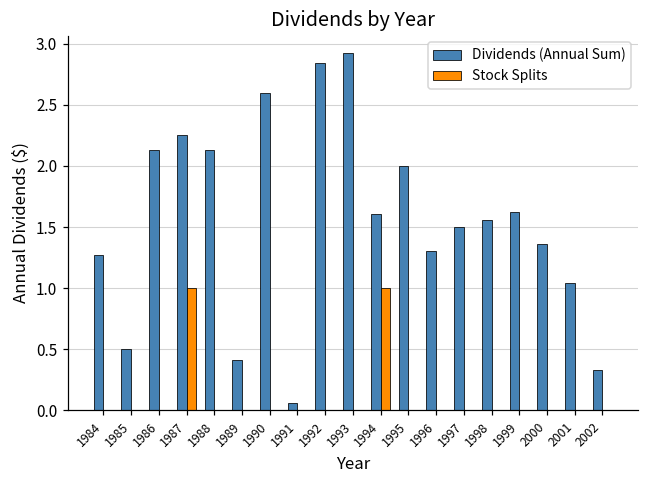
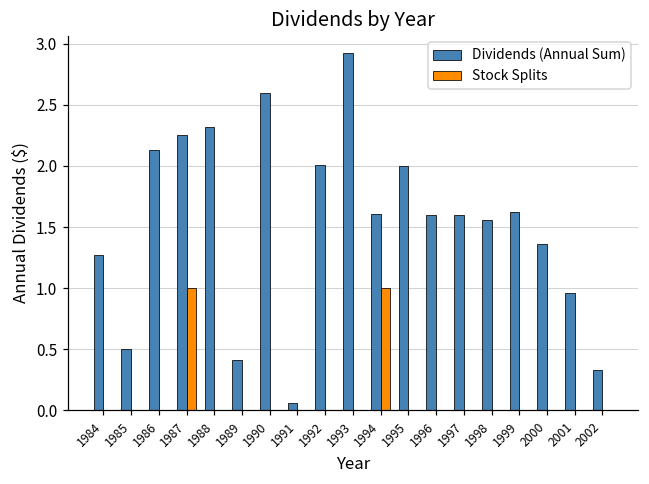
  {
    "Dividends (Annual Sum)": {
      "1984": 1.27,
      "1985": 0.50,
      "1986": 2.13,
      "1987": 2.25,
-     "1988": 2.13,
+     "1988": 2.32,
      "1989": 0.41,
      "1990": 2.60,
      "1991": 0.06,
-     "1992": 2.84,
+     "1992": 2.01,
      "1993": 2.92,
      "1994": 1.61,
      "1995": 2.00,
-     "1996": 1.3,
-     "1997": 1.5,
+     "1996": 1.6,
+     "1997": 1.6,
      "1998": 1.56,
      "1999": 1.62,
      "2000": 1.36,
-     "2001": 1.04,
+     "2001": 0.96,
      "2002": 0.33
    },
    "Stock Splits": {
      "1984": 0.00,
      "1985": 0.00,
      "1986": 0.00,
      "1987": 1.00,
      "1988": 0.00,
      "1989": 0.00,
      "1990": 0.00,
      "1991": 0.00,
      "1992": 0.00,
      "1993": 0.00,
      "1994": 1.00,
      "1995": 0.00,
      "1996": 0.00,
      "1997": 0.00,
      "1998": 0.00,
      "1999": 0.00,
      "2000": 0.00,
      "2001": 0.00,
      "2002": 0.00
    }
  }
